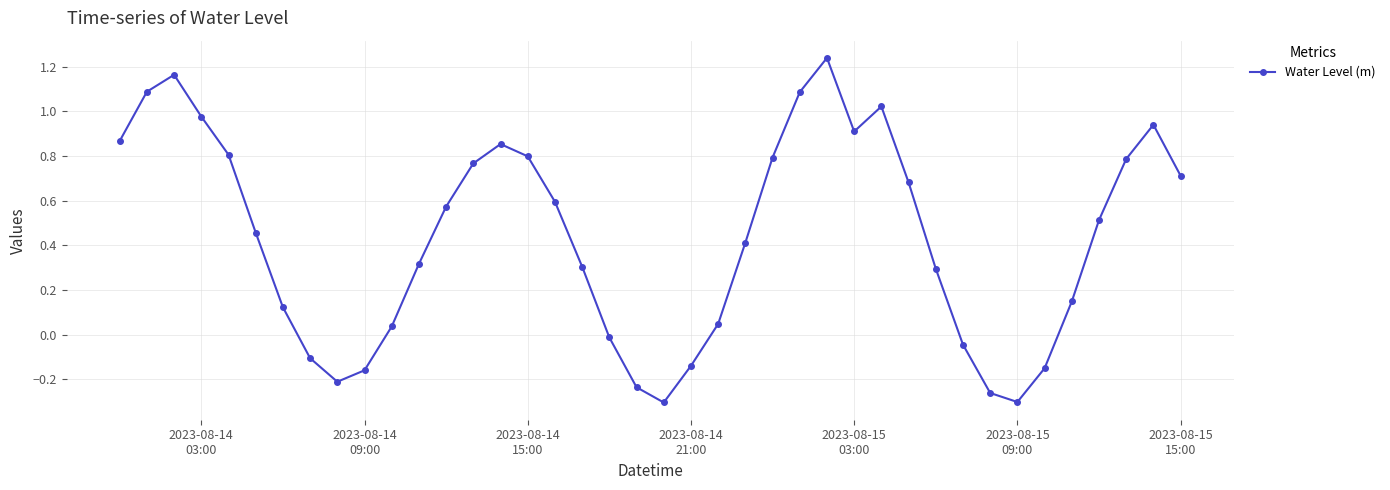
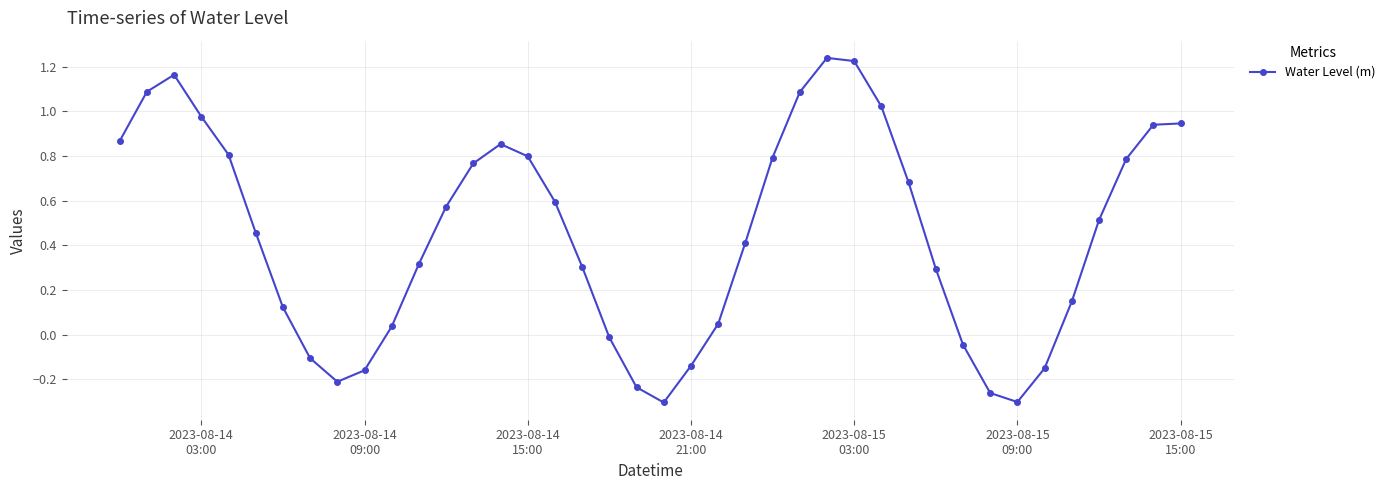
  {
    "2023-08-14 03:00": 0.98,
    "2023-08-14 09:00": -0.16,
    "2023-08-14 15:00": 0.80,
    "2023-08-14 21:00": -0.14,
-   "2023-08-15 03:00": 0.91,
+   "2023-08-15 03:00": 1.22,
    "2023-08-15 09:00": -0.30,
-   "2023-08-15 15:00": 0.71
+   "2023-08-15 15:00": 0.95
  }
